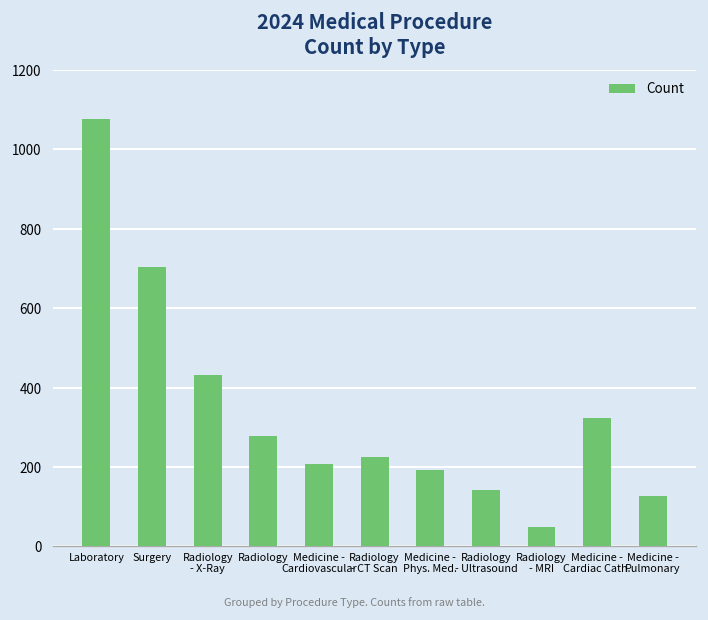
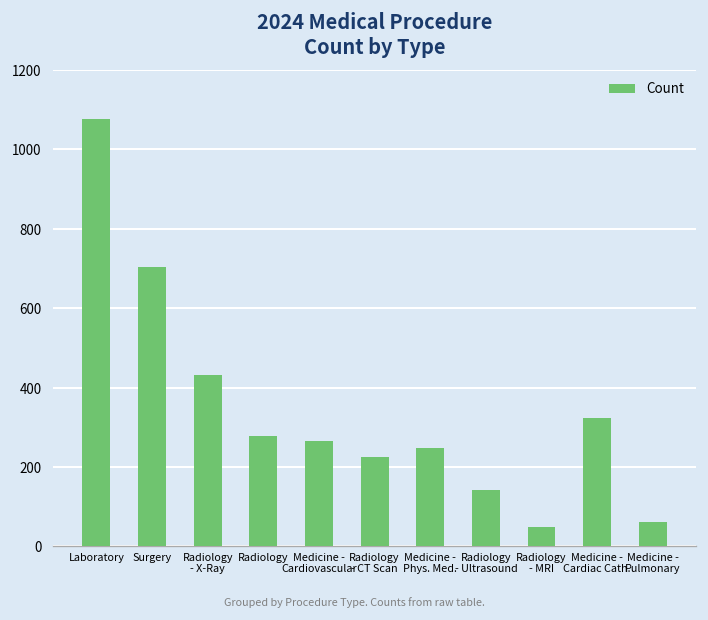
  {
    "Laboratory": 1080,
    "Surgery": 710,
    "Radiology - X-Ray": 430,
-   "Medicine - Cardiovascular": 210,
-   "Medicine - Phys. Med.": 190,
+   "Medicine - Cardiovascular": 270,
+   "Medicine - Phys. Med.": 250,
    "Radiology - Ultrasound": 140,
    "Radiology - MRI": 50,
    "Medicine - Cardiac Cath.": 320,
-   "Medicine - Pulmonary": 130
+   "Medicine - Pulmonary": 60
  }
